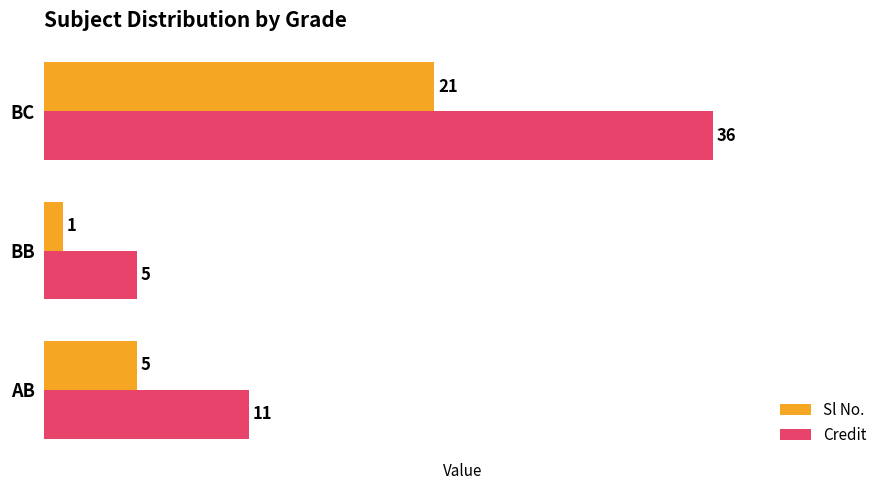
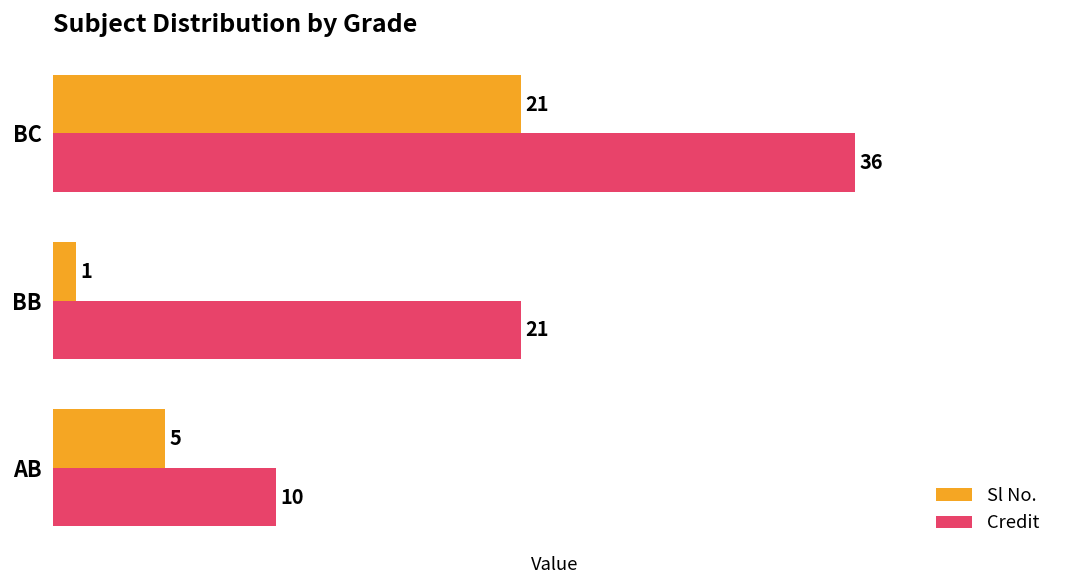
  {
    "Sl No.": {
      "BC": 21,
      "BB": 1,
      "AB": 5
    },
    "Credit": {
      "BC": 36,
-     "BB": 5,
-     "AB": 11
+     "BB": 21,
+     "AB": 10
    }
  }
